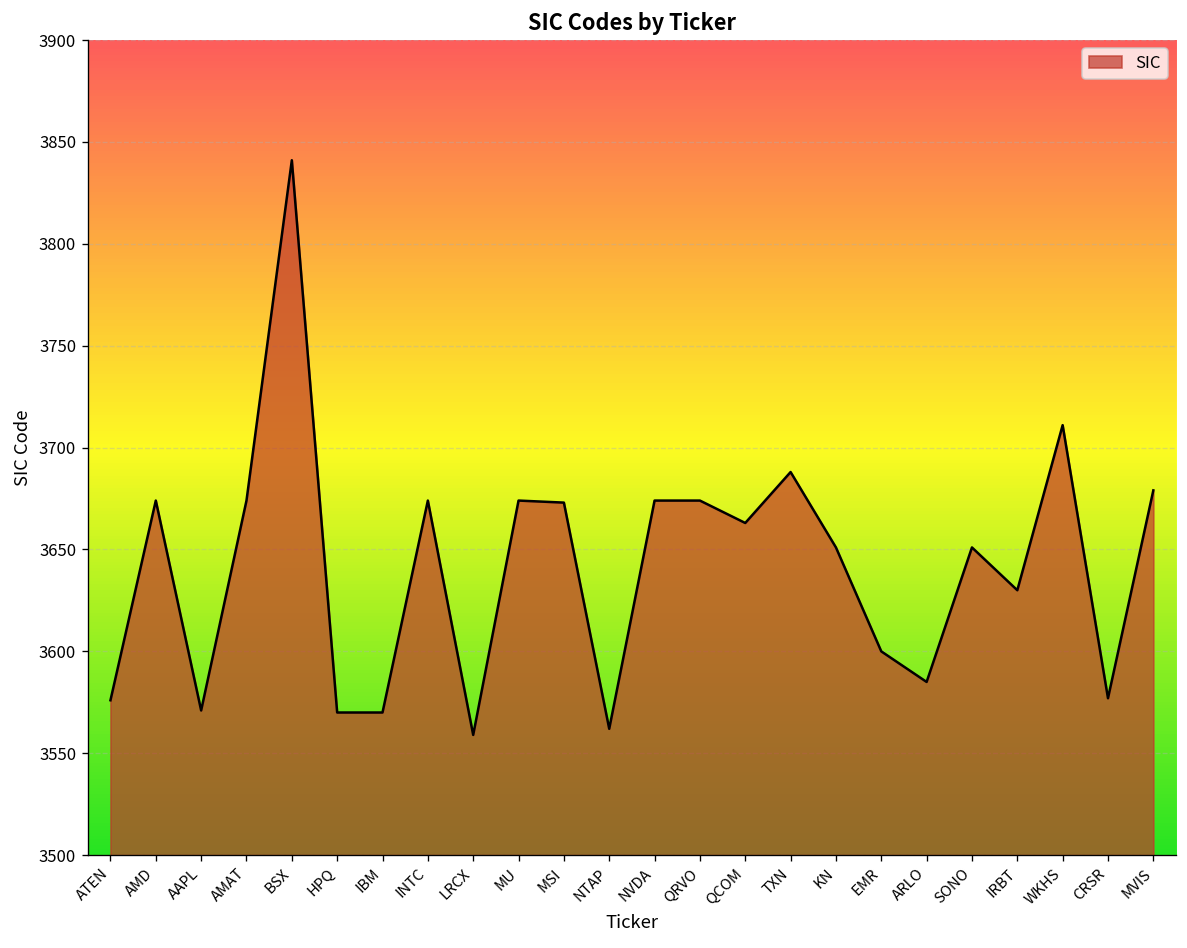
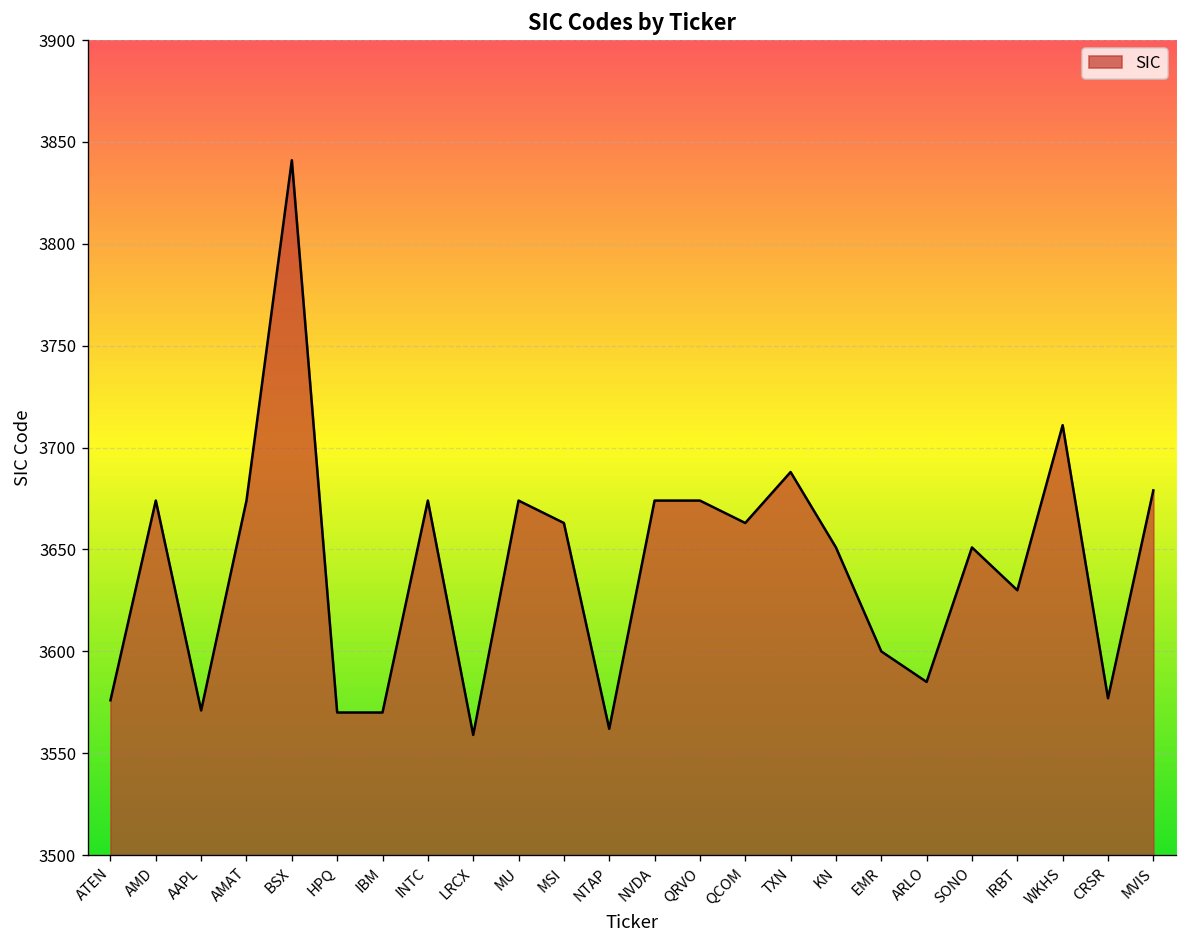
  {
    "ATEN": 3576,
    "AMD": 3674,
    "AAPL": 3571,
    "AMAT": 3674,
    "BSX": 3841,
    "HPQ": 3570,
    "IBM": 3570,
    "INTC": 3674,
    "LRCX": 3559,
    "MU": 3674,
-   "MSI": 3673,
+   "MSI": 3663,
    "NTAP": 3562,
    "NVDA": 3674,
    "QRVO": 3674,
    "QCOM": 3663,
    "TXN": 3688,
    "KN": 3651,
    "EMR": 3600,
    "ARLO": 3585,
    "SONO": 3651,
    "IRBT": 3630,
    "WKHS": 3711,
    "CRSR": 3577,
    "MVIS": 3679
  }
